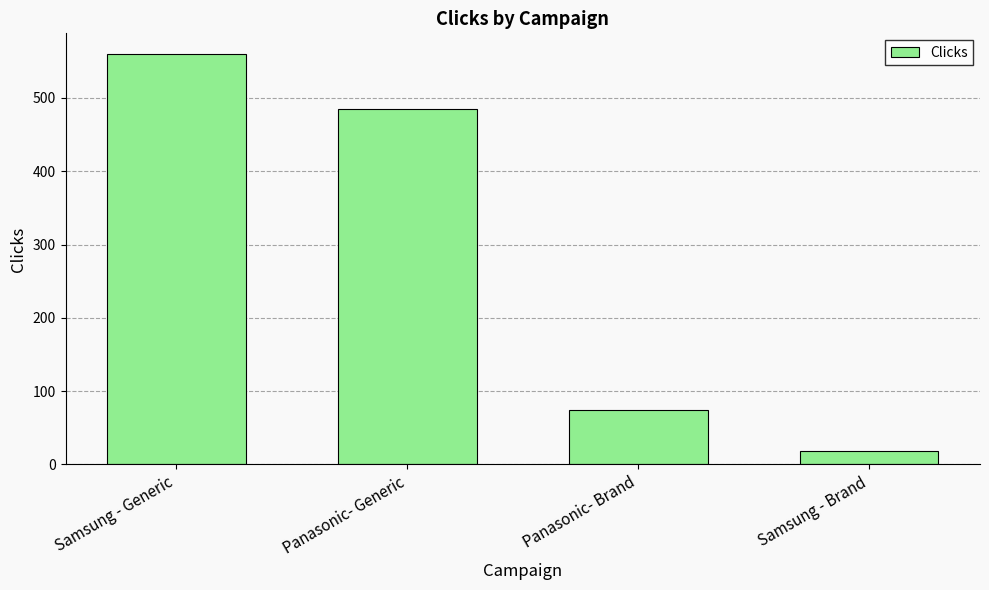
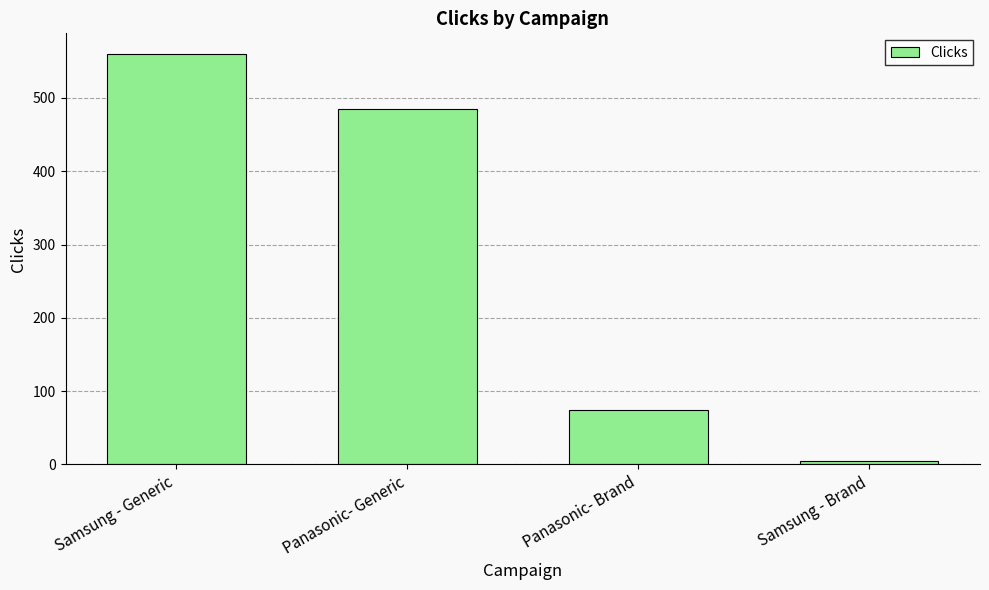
  {
    "Samsung - Generic": 560,
    "Panasonic- Generic": 490,
    "Panasonic- Brand": 80,
-   "Samsung - Brand": 20
+   "Samsung - Brand": 10
  }
